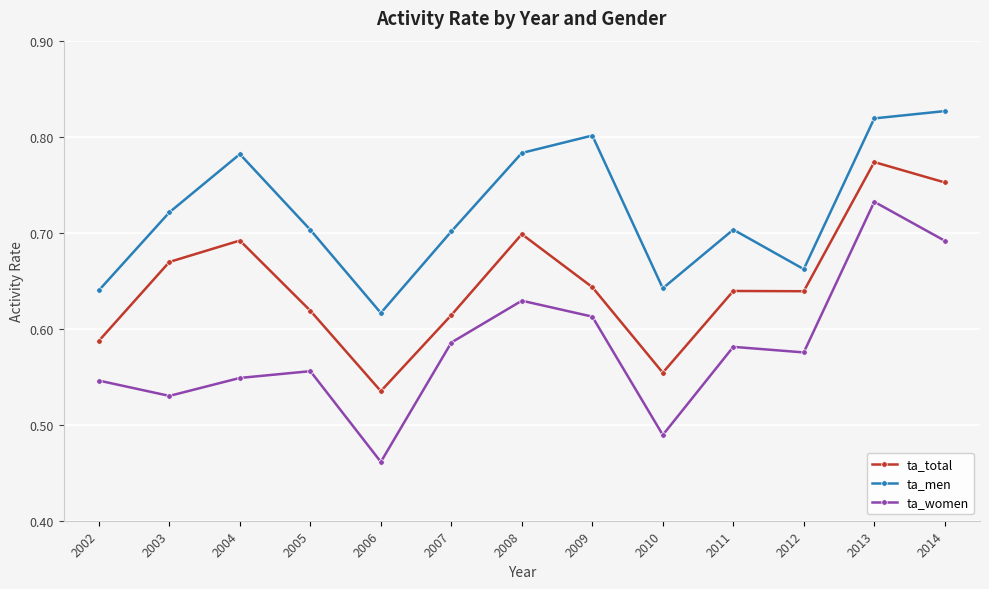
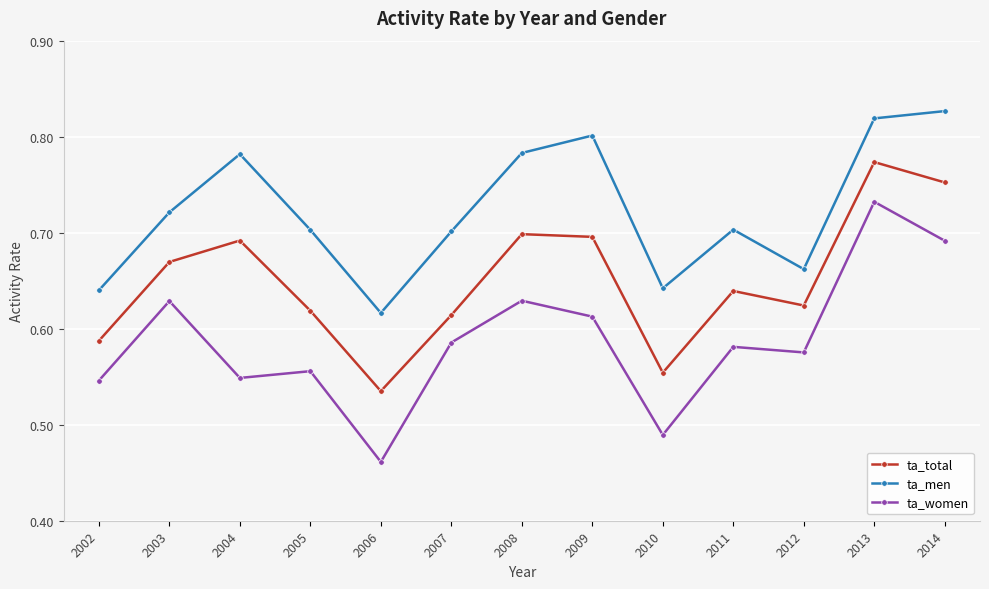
  {
    "ta_total": {
      "2002": 0.59,
      "2003": 0.67,
      "2004": 0.69,
      "2005": 0.62,
      "2006": 0.53,
      "2007": 0.61,
      "2008": 0.70,
-     "2009": 0.64,
+     "2009": 0.70,
      "2010": 0.55,
      "2011": 0.64,
-     "2012": 0.64,
+     "2012": 0.62,
      "2013": 0.77,
      "2014": 0.75
    },
    "ta_men": {
      "2002": 0.64,
      "2003": 0.72,
      "2004": 0.78,
      "2005": 0.70,
      "2006": 0.62,
      "2007": 0.70,
      "2008": 0.78,
      "2009": 0.80,
      "2010": 0.64,
      "2011": 0.70,
      "2012": 0.66,
      "2013": 0.82,
      "2014": 0.83
    },
    "ta_women": {
      "2002": 0.55,
-     "2003": 0.53,
+     "2003": 0.63,
      "2004": 0.55,
      "2005": 0.56,
      "2006": 0.46,
      "2007": 0.59,
      "2008": 0.63,
      "2009": 0.61,
      "2010": 0.49,
      "2011": 0.58,
      "2012": 0.58,
      "2013": 0.73,
      "2014": 0.69
    }
  }
